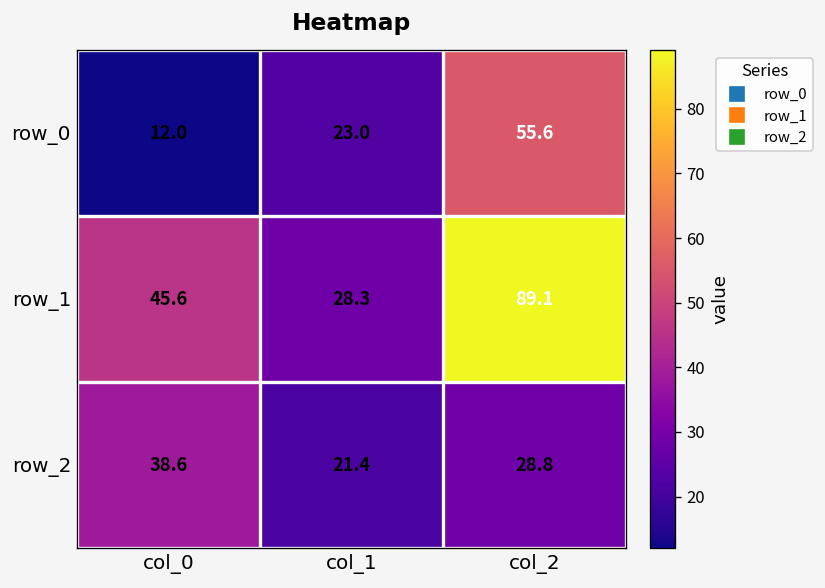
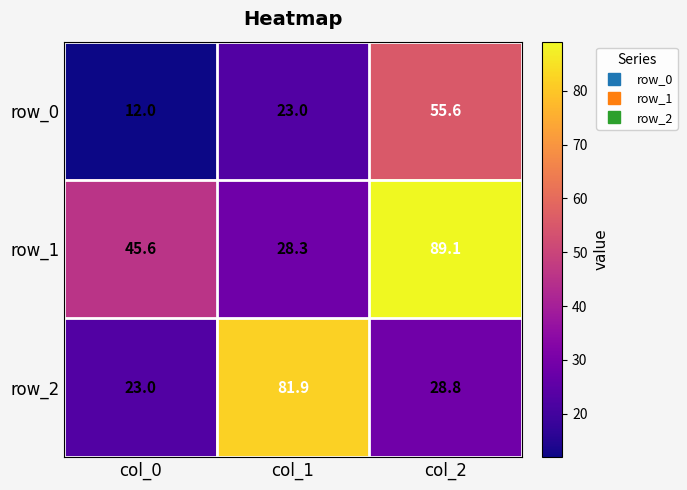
  {
    "row_0": {
      "col_0": 12.0,
      "col_1": 23.0,
      "col_2": 55.6
    },
    "row_1": {
      "col_0": 45.6,
      "col_1": 28.3,
      "col_2": 89.1
    },
    "row_2": {
-     "col_0": 38.6,
-     "col_1": 21.4,
+     "col_0": 23.0,
+     "col_1": 81.9,
      "col_2": 28.8
    }
  }
